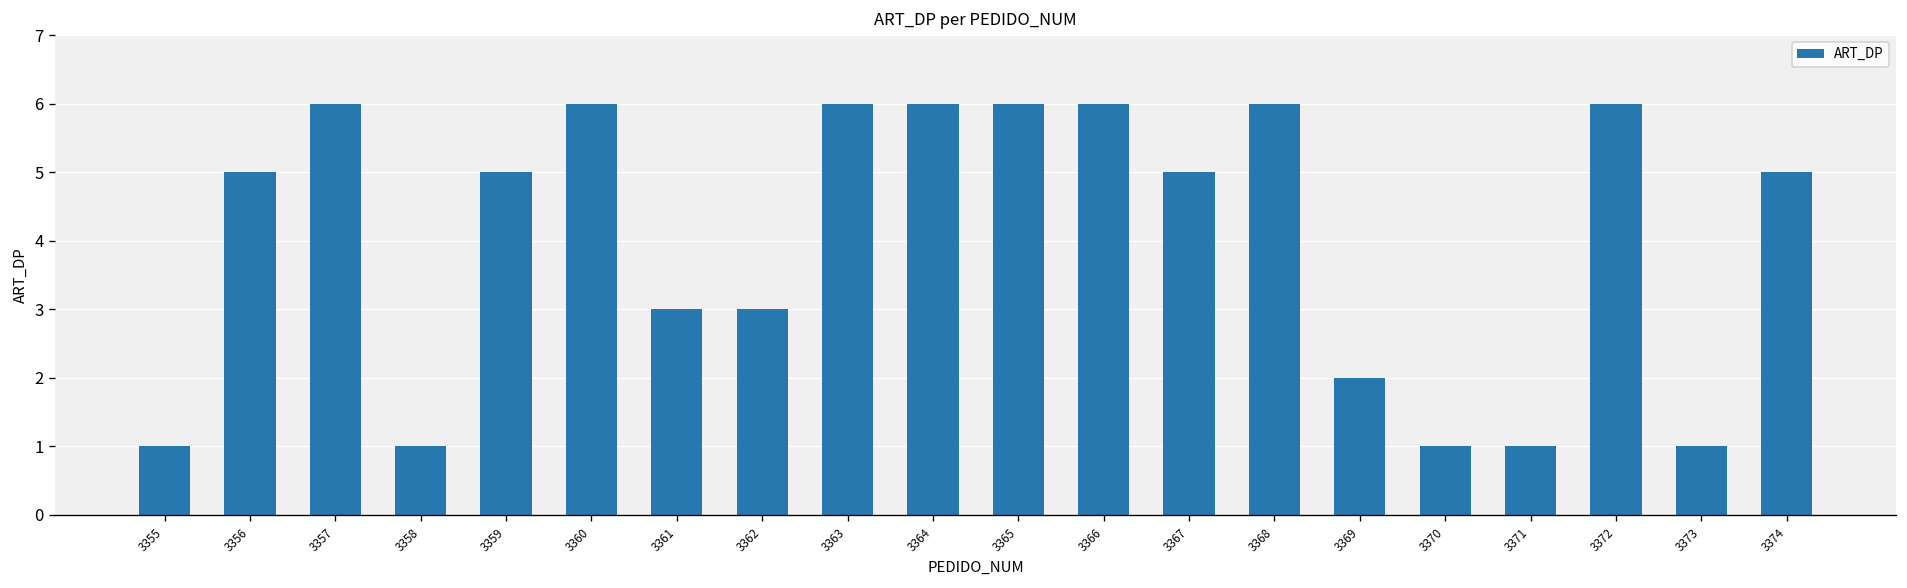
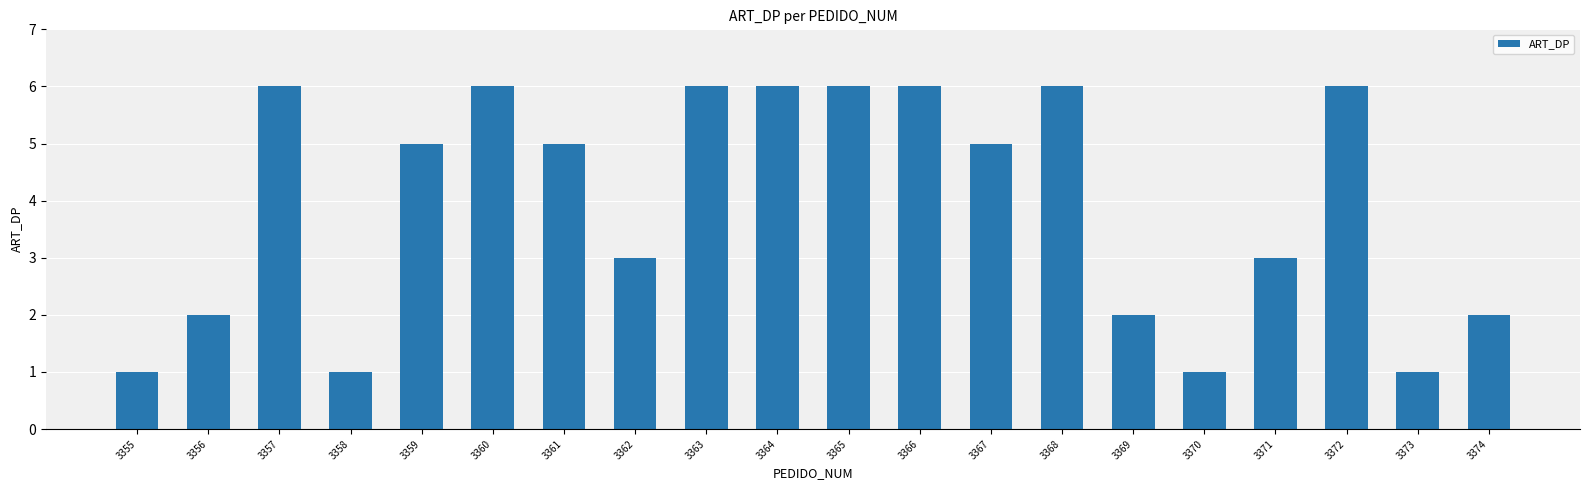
  {
    "3355": 1,
-   "3356": 5,
+   "3356": 2,
    "3357": 6,
    "3358": 1,
    "3359": 5,
    "3360": 6,
-   "3361": 3,
+   "3361": 5,
    "3362": 3,
    "3363": 6,
    "3364": 6,
    "3365": 6,
    "3366": 6,
    "3367": 5,
    "3368": 6,
    "3369": 2,
    "3370": 1,
-   "3371": 1,
+   "3371": 3,
    "3372": 6,
    "3373": 1,
-   "3374": 5
+   "3374": 2
  }
